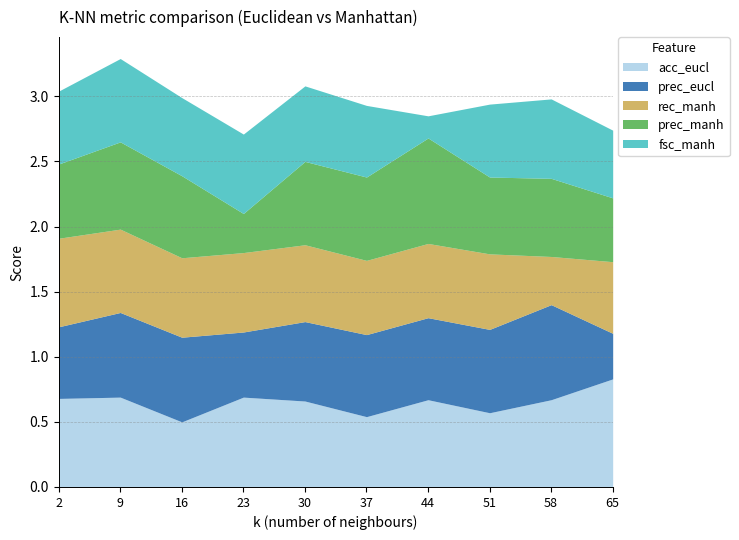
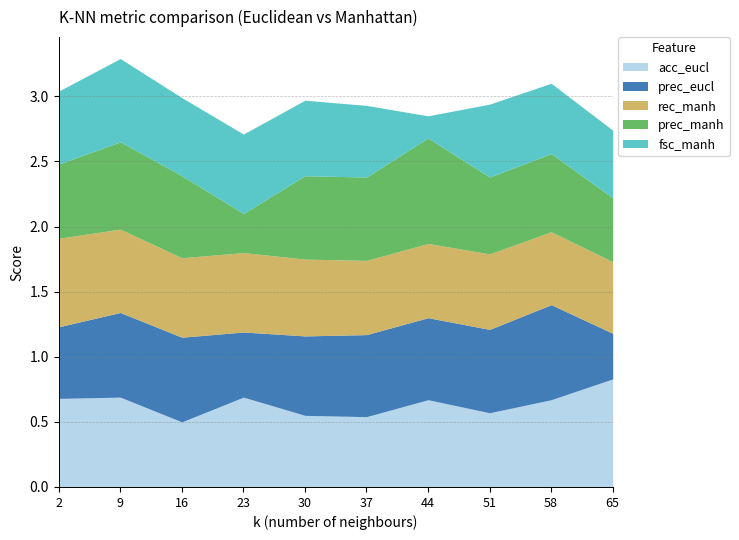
  {
    "acc_eucl": {
      "2": 0.68,
      "9": 0.69,
      "16": 0.50,
      "23": 0.69,
-     "30": 0.66,
+     "30": 0.55,
      "37": 0.54,
      "44": 0.67,
      "51": 0.57,
      "58": 0.67,
      "65": 0.83
    },
    "prec_eucl": {
      "2": 0.55,
      "9": 0.65,
      "16": 0.65,
      "23": 0.50,
      "30": 0.61,
      "37": 0.63,
      "44": 0.63,
      "51": 0.64,
      "58": 0.73,
      "65": 0.35
    },
    "rec_manh": {
      "2": 0.68,
      "9": 0.64,
      "16": 0.61,
      "23": 0.61,
      "30": 0.59,
      "37": 0.57,
      "44": 0.57,
      "51": 0.58,
-     "58": 0.37,
+     "58": 0.56,
      "65": 0.55
    },
    "prec_manh": {
      "2": 0.57,
      "9": 0.67,
      "16": 0.63,
      "23": 0.30,
      "30": 0.64,
      "37": 0.64,
      "44": 0.81,
      "51": 0.59,
      "58": 0.60,
      "65": 0.49
    },
    "fsc_manh": {
      "2": 0.56,
      "9": 0.64,
      "16": 0.60,
      "23": 0.61,
      "30": 0.58,
      "37": 0.55,
      "44": 0.17,
      "51": 0.56,
-     "58": 0.61,
+     "58": 0.54,
      "65": 0.52
    }
  }
